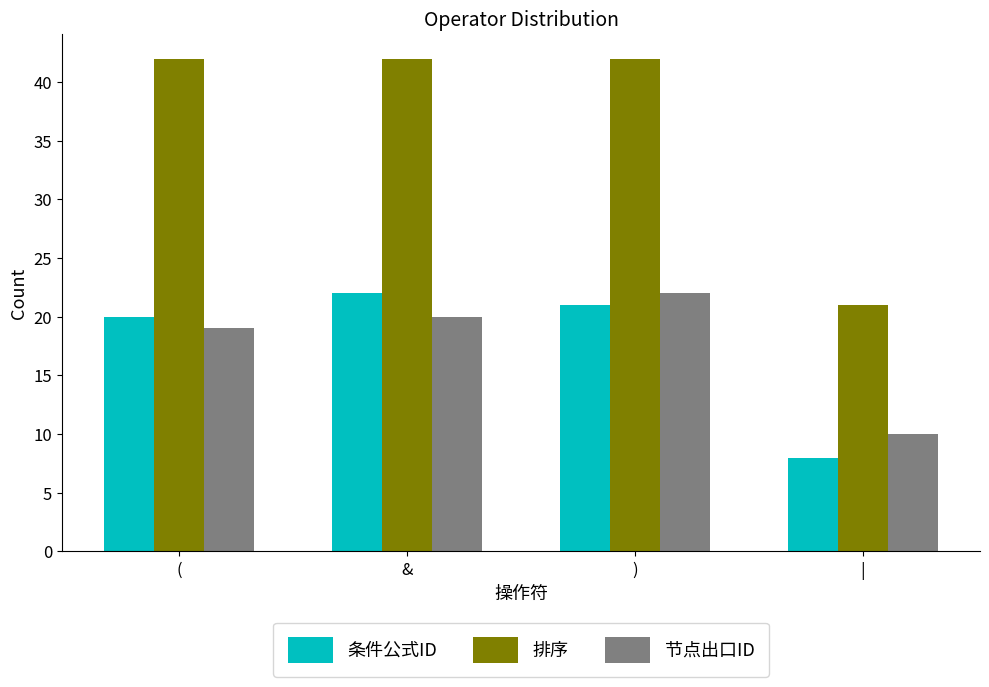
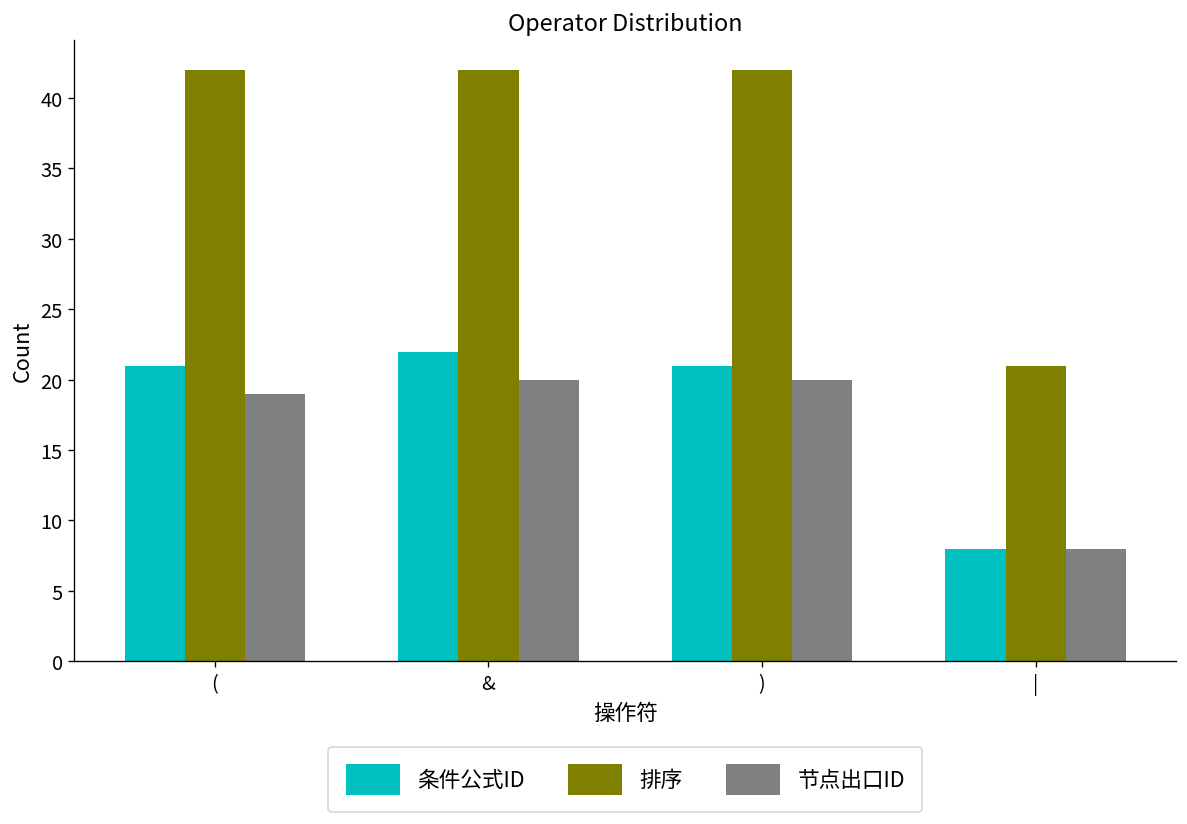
  {
    "条件公式ID": {
-     "(": 20,
+     "(": 21,
      "&": 22,
      ")": 21,
      "|": 8
    },
    "排序": {
      "(": 42,
      "&": 42,
      ")": 42,
      "|": 21
    },
    "节点出口ID": {
      "(": 19,
      "&": 20,
-     ")": 22,
-     "|": 10
+     ")": 20,
+     "|": 8
    }
  }
